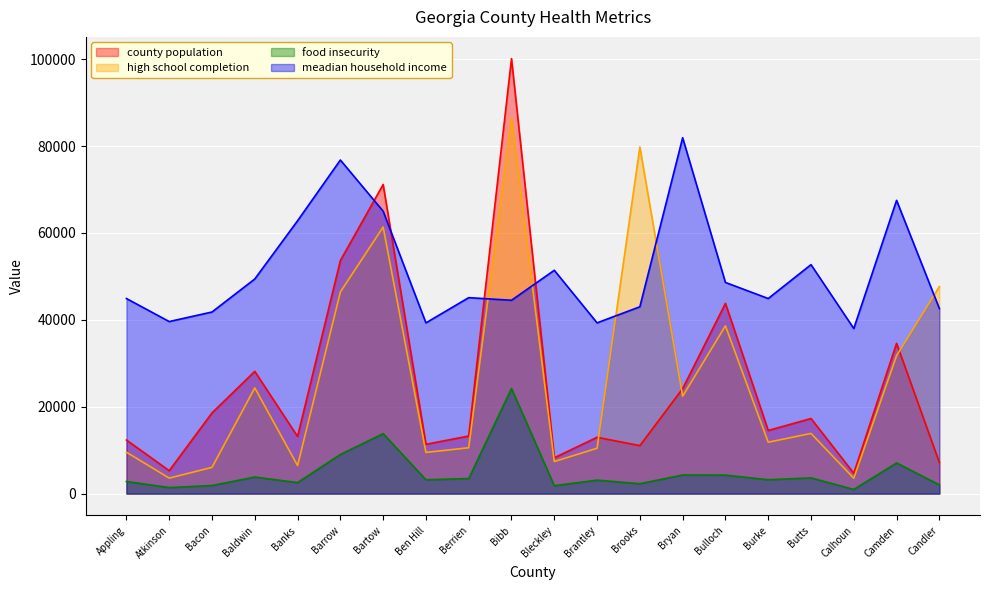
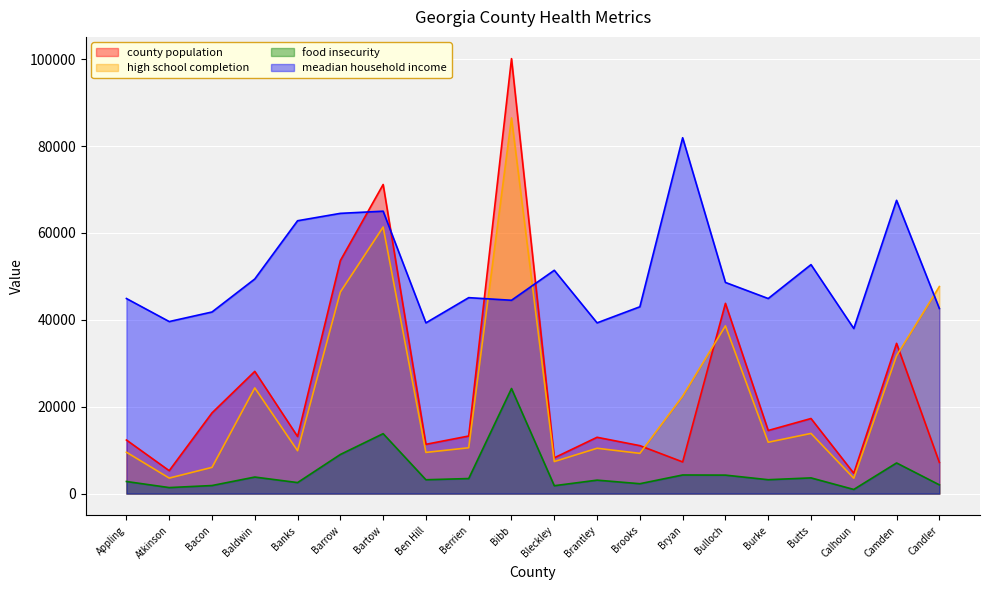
  {
    "county population": {
      "Appling": 12000,
      "Atkinson": 5000,
      "Bacon": 19000,
      "Baldwin": 28000,
      "Banks": 13000,
      "Barrow": 54000,
      "Bartow": 71000,
      "Ben Hill": 11000,
      "Berrien": 13000,
      "Bibb": 100000,
      "Bleckley": 8000,
      "Brantley": 13000,
      "Brooks": 11000,
-     "Bryan": 24000,
+     "Bryan": 7000,
      "Bulloch": 44000,
      "Burke": 15000,
      "Butts": 17000,
      "Calhoun": 5000,
      "Camden": 35000,
      "Candler": 7000
    },
    "high school completion": {
      "Appling": 10000,
      "Atkinson": 4000,
      "Bacon": 6000,
      "Baldwin": 24000,
-     "Banks": 6000,
+     "Banks": 10000,
      "Barrow": 46000,
      "Bartow": 61000,
      "Ben Hill": 9000,
      "Berrien": 11000,
      "Bibb": 86000,
      "Bleckley": 7000,
      "Brantley": 10000,
-     "Brooks": 80000,
+     "Brooks": 9000,
      "Bryan": 22000,
      "Bulloch": 39000,
      "Burke": 12000,
      "Butts": 14000,
      "Calhoun": 4000,
      "Camden": 32000,
      "Candler": 48000
    },
    "food insecurity": {
      "Appling": 3000,
      "Atkinson": 1000,
      "Bacon": 2000,
      "Baldwin": 4000,
      "Banks": 3000,
      "Barrow": 9000,
      "Bartow": 14000,
      "Ben Hill": 3000,
      "Berrien": 3000,
      "Bibb": 24000,
      "Bleckley": 2000,
      "Brantley": 3000,
      "Brooks": 2000,
      "Bryan": 4000,
      "Bulloch": 4000,
      "Burke": 3000,
      "Butts": 4000,
      "Calhoun": 1000,
      "Camden": 7000,
      "Candler": 2000
    },
    "meadian household income": {
      "Appling": 45000,
      "Atkinson": 40000,
      "Bacon": 42000,
      "Baldwin": 49000,
      "Banks": 63000,
-     "Barrow": 77000,
+     "Barrow": 65000,
      "Bartow": 65000,
      "Ben Hill": 39000,
      "Berrien": 45000,
      "Bibb": 45000,
      "Bleckley": 51000,
      "Brantley": 39000,
      "Brooks": 43000,
      "Bryan": 82000,
      "Bulloch": 49000,
      "Burke": 45000,
      "Butts": 53000,
      "Calhoun": 38000,
      "Camden": 68000,
      "Candler": 43000
    }
  }
